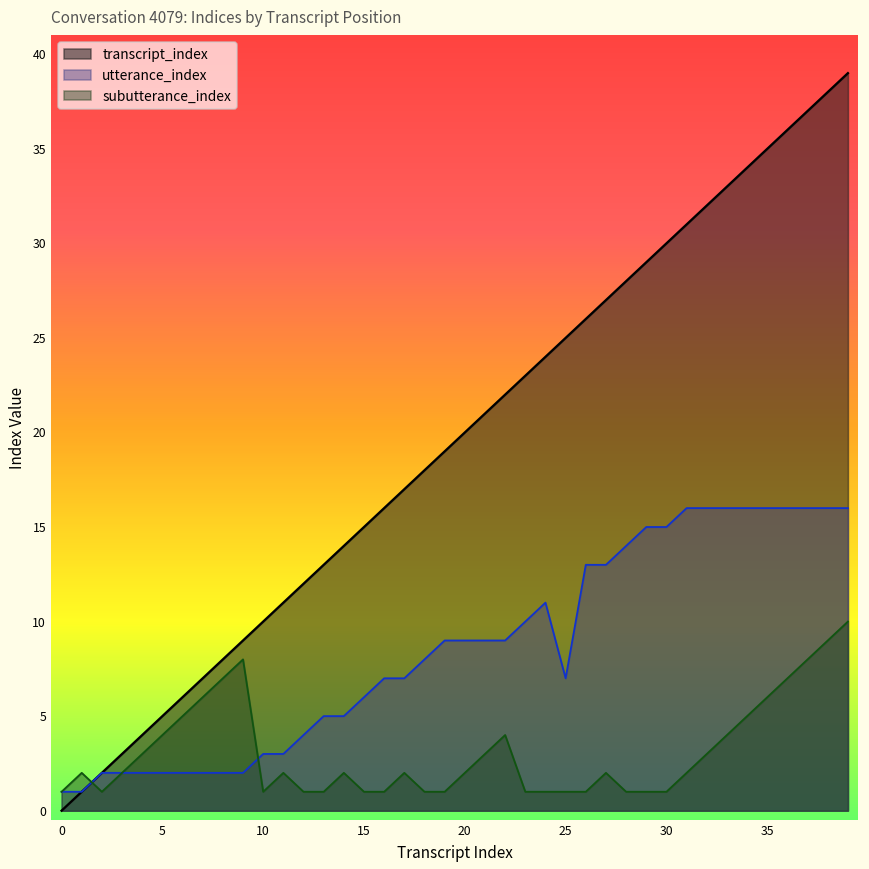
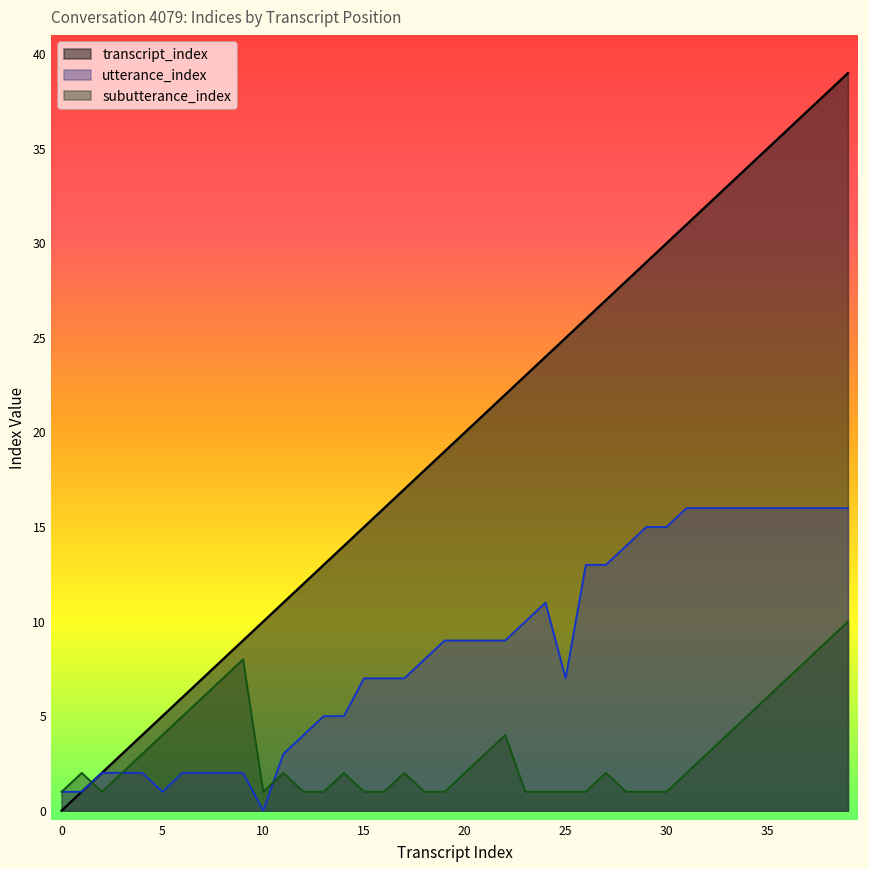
  {
    "utterance_index": {
-     "5": 2,
-     "10": 3,
-     "15": 6,
+     "5": 1,
+     "10": 0,
+     "15": 7,
      "20": 9,
      "25": 7,
      "30": 15,
      "35": 16
    }
  }
